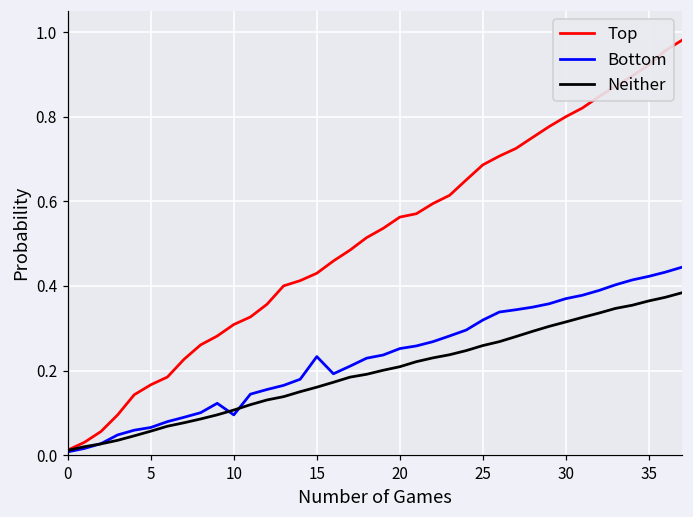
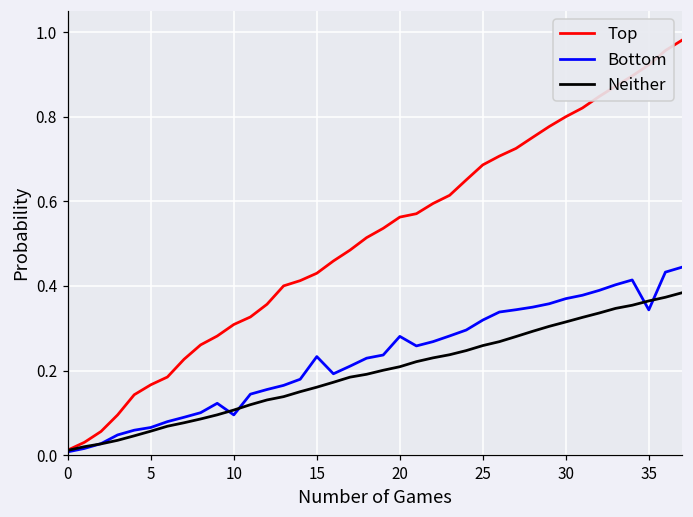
  {
    "Top": {
      "5": 0.17,
      "10": 0.31,
      "15": 0.43,
      "20": 0.56,
      "25": 0.69,
      "30": 0.80
    },
    "Bottom": {
      "5": 0.07,
      "10": 0.10,
      "15": 0.23,
-     "20": 0.25,
+     "20": 0.28,
      "25": 0.32,
      "30": 0.37,
-     "35": 0.42
+     "35": 0.34
    },
    "Neither": {
      "5": 0.06,
      "10": 0.11,
      "15": 0.16,
      "20": 0.21,
      "25": 0.26,
      "30": 0.31,
      "35": 0.36
    }
  }
